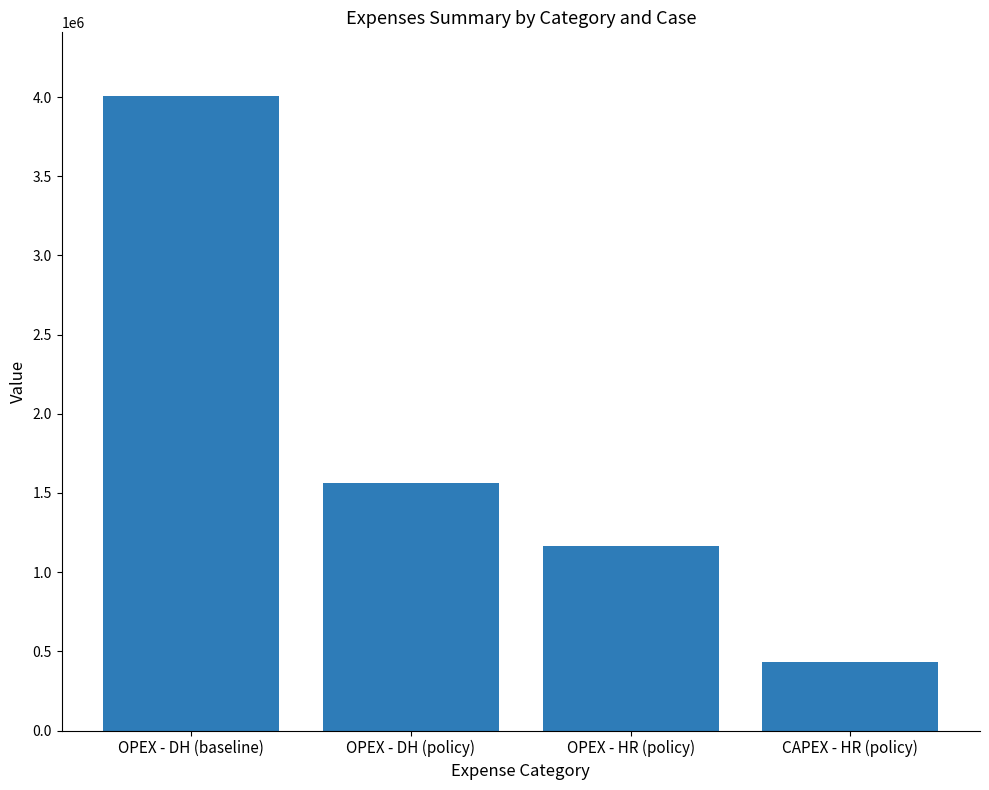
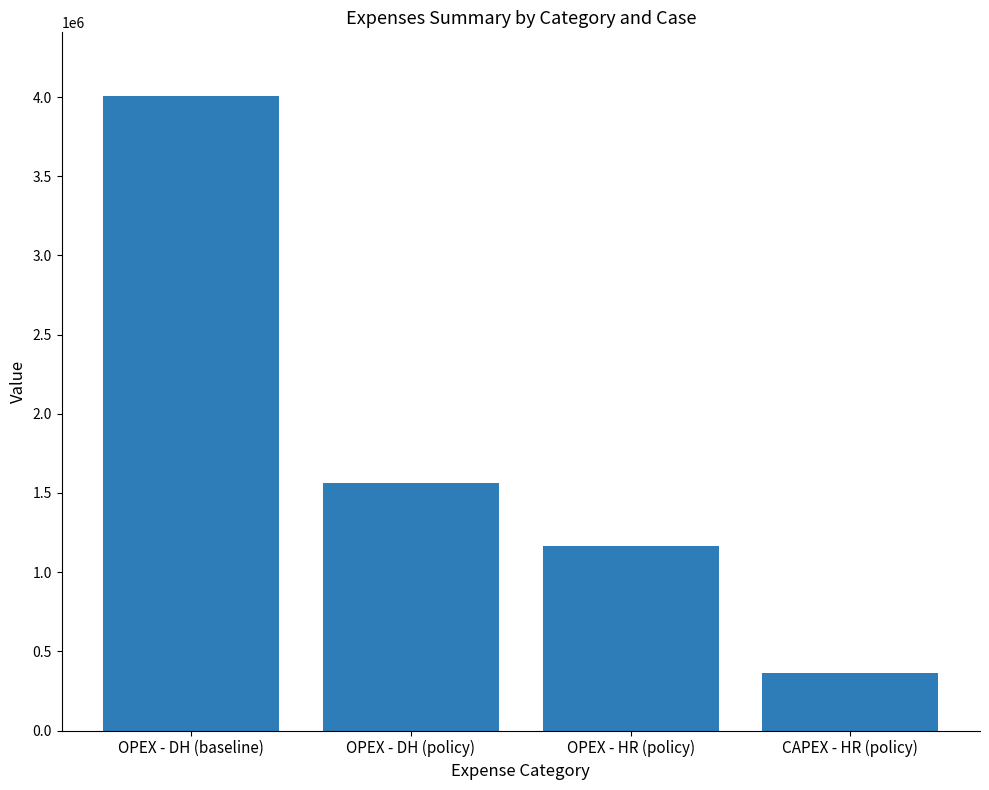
  {
    "OPEX - DH (baseline)": 4010000,
    "OPEX - DH (policy)": 1570000,
    "OPEX - HR (policy)": 1170000,
-   "CAPEX - HR (policy)": 430000
+   "CAPEX - HR (policy)": 360000
  }
